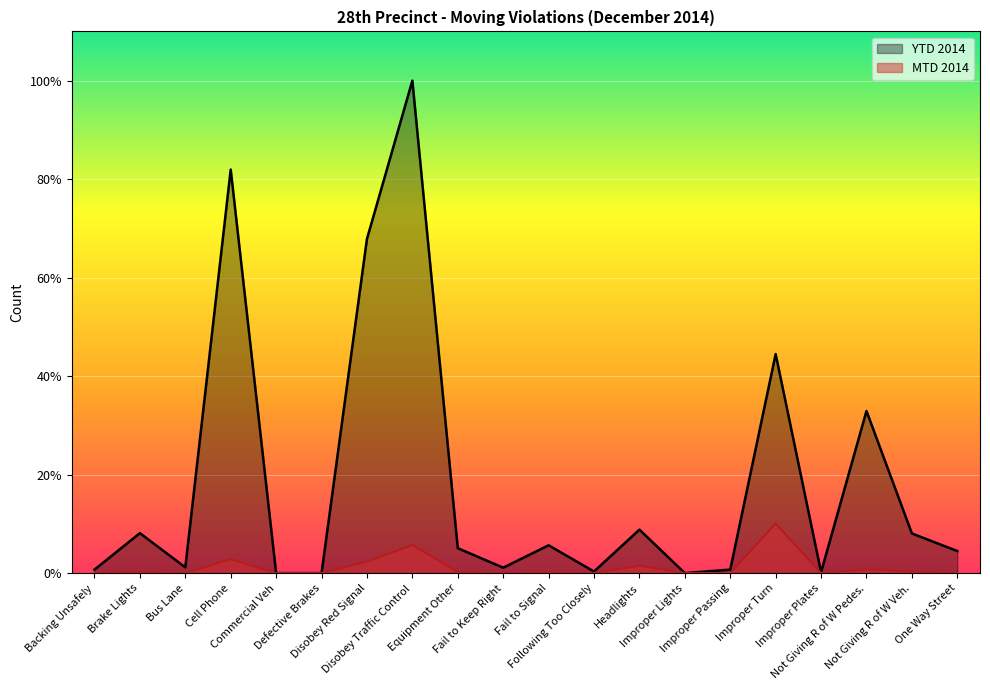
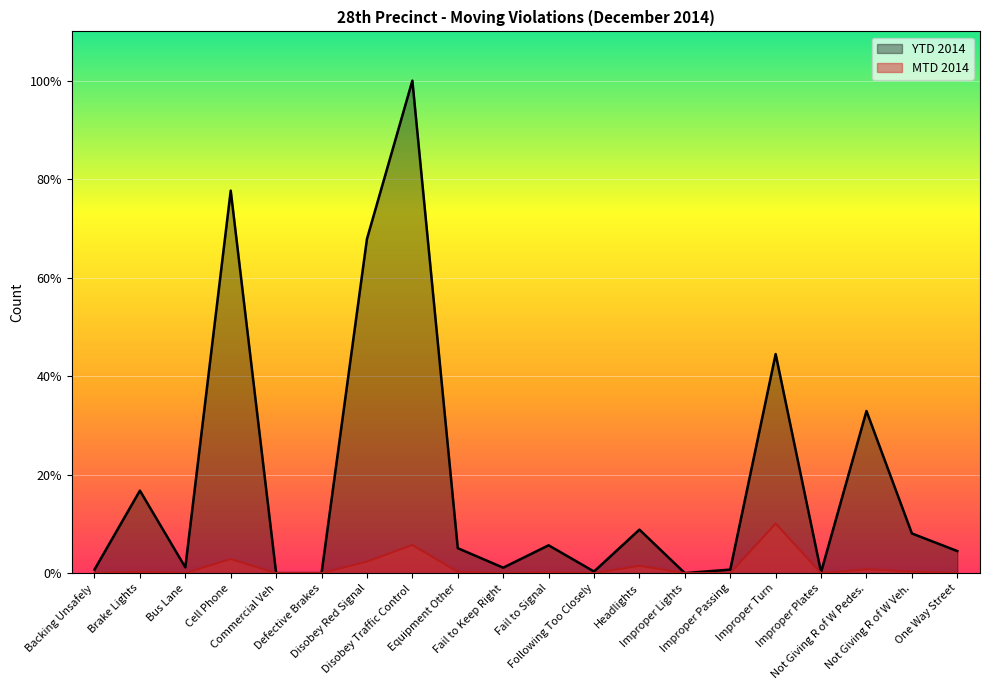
  {
    "YTD 2014": {
      "Backing Unsafely": "1%",
-     "Brake Lights": "8%",
+     "Brake Lights": "17%",
      "Bus Lane": "1%",
-     "Cell Phone": "82%",
+     "Cell Phone": "78%",
      "Disobey Red Signal": "68%",
      "Disobey Traffic Control": "100%",
      "Equipment Other": "5%",
      "Fail to Keep Right": "1%",
      "Fail to Signal": "6%",
      "Headlights": "9%",
      "Improper Passing": "1%",
      "Improper Turn": "44%",
      "Not Giving R of W Pedes.": "33%",
      "Not Giving R of W Veh.": "8%",
      "One Way Street": "4%"
    },
    "MTD 2014": {
      "Backing Unsafely": "0%",
      "Brake Lights": "0%",
      "Bus Lane": "0%",
      "Cell Phone": "3%",
      "Disobey Red Signal": "2%",
      "Disobey Traffic Control": "6%",
      "Equipment Other": "0%",
      "Fail to Keep Right": "0%",
      "Fail to Signal": "0%",
      "Headlights": "1%",
      "Improper Passing": "0%",
      "Improper Turn": "10%",
      "Not Giving R of W Pedes.": "1%",
      "Not Giving R of W Veh.": "0%",
      "One Way Street": "0%"
    }
  }
